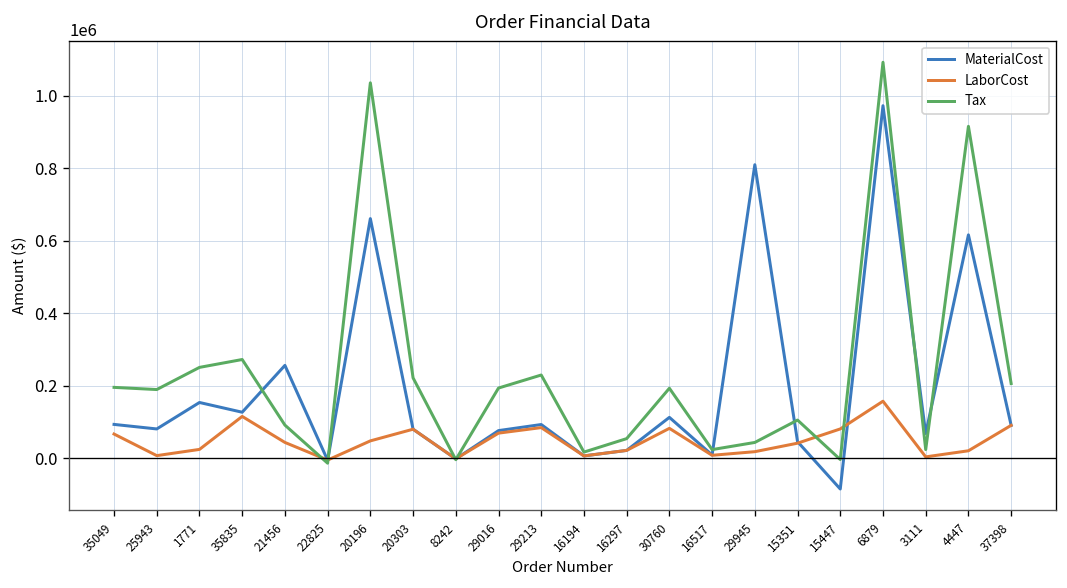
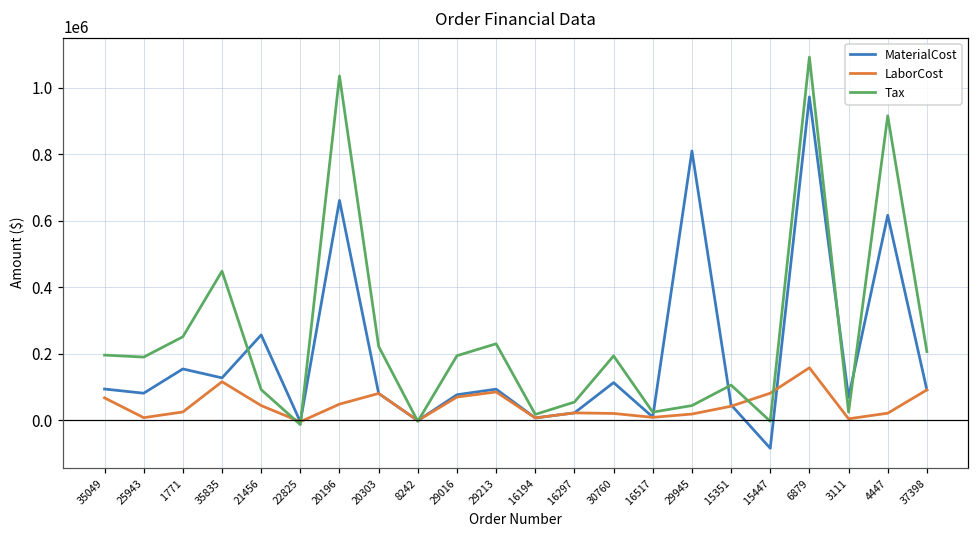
  {
    "MaterialCost": {
      "35049": 90000,
      "25943": 80000,
      "1771": 150000,
      "35835": 130000,
      "21456": 260000,
      "20196": 660000,
      "30760": 110000,
      "29945": 810000,
      "15447": -80000,
      "6879": 970000,
      "3111": 70000,
      "4447": 620000
    },
    "LaborCost": {
      "35049": 70000,
      "25943": 10000,
      "1771": 20000,
      "35835": 120000,
      "21456": 40000,
      "20196": 50000,
-     "30760": 80000,
+     "30760": 20000,
      "29945": 20000,
      "15447": 80000,
      "6879": 160000,
      "3111": 0,
      "4447": 20000
    },
    "Tax": {
      "35049": 200000,
      "25943": 190000,
      "1771": 250000,
-     "35835": 270000,
+     "35835": 450000,
      "21456": 90000,
      "20196": 1040000,
      "20303": 220000,
      "29016": 190000,
      "29213": 230000,
      "16194": 20000,
      "16297": 50000,
      "30760": 190000,
      "16517": 20000,
      "29945": 40000,
      "15351": 110000,
      "15447": 0,
      "6879": 1090000,
      "3111": 20000,
      "4447": 920000,
      "37398": 210000
    }
  }
